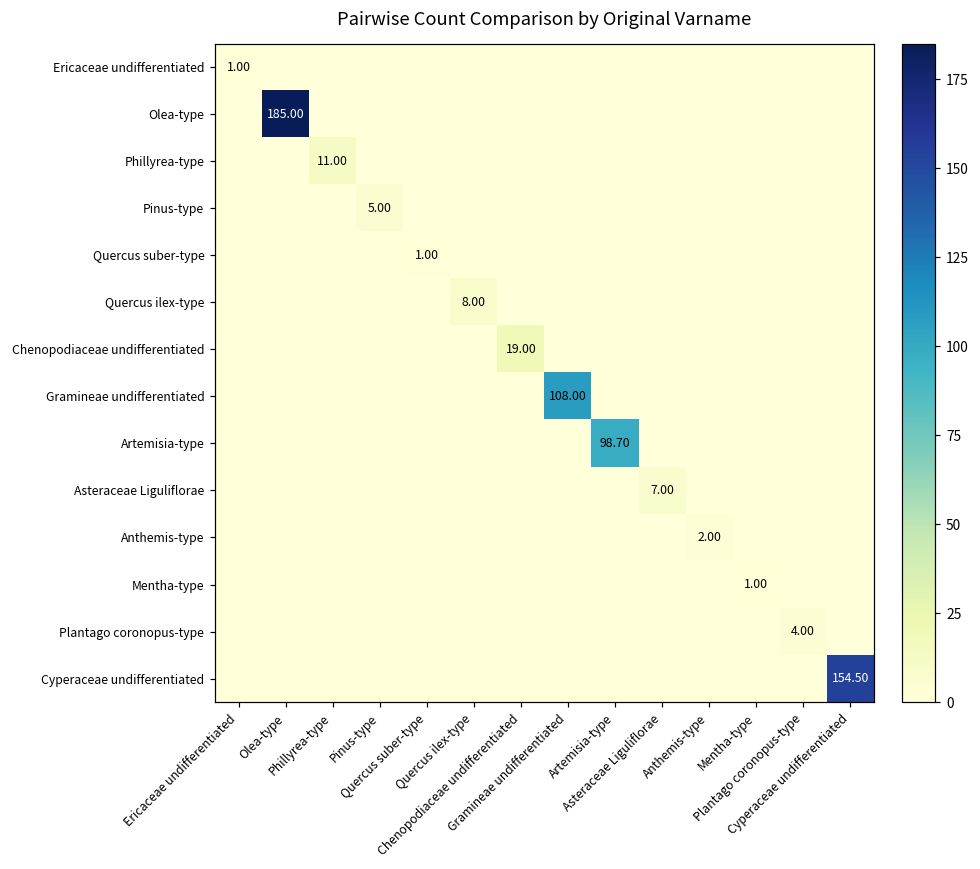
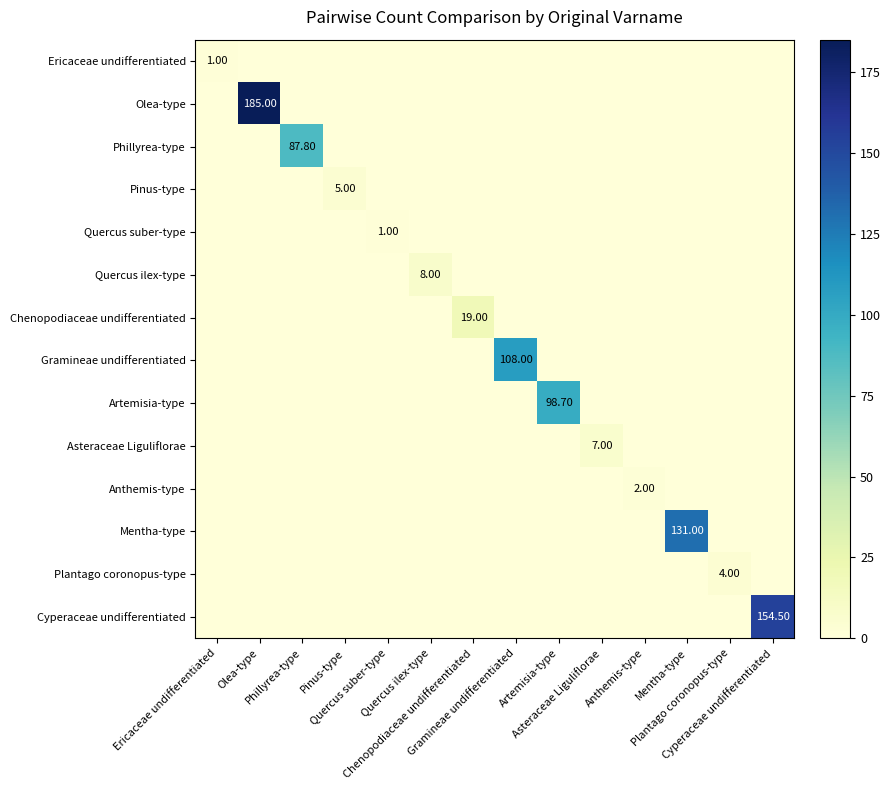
  {
    "Ericaceae undifferentiated": {
      "Ericaceae undifferentiated": 1.00
    },
    "Olea-type": {
      "Olea-type": 185.00
    },
    "Phillyrea-type": {
-     "Phillyrea-type": 11.00
+     "Phillyrea-type": 87.80
    },
    "Pinus-type": {
      "Pinus-type": 5.00
    },
    "Quercus suber-type": {
      "Quercus suber-type": 1.00
    },
    "Quercus ilex-type": {
      "Quercus ilex-type": 8.00
    },
    "Chenopodiaceae undifferentiated": {
      "Chenopodiaceae undifferentiated": 19.00
    },
    "Gramineae undifferentiated": {
      "Gramineae undifferentiated": 108.00
    },
    "Artemisia-type": {
      "Artemisia-type": 98.70
    },
    "Asteraceae Liguliflorae": {
      "Asteraceae Liguliflorae": 7.00
    },
    "Anthemis-type": {
      "Anthemis-type": 2.00
    },
    "Mentha-type": {
-     "Mentha-type": 1.00
+     "Mentha-type": 131.00
    },
    "Plantago coronopus-type": {
      "Plantago coronopus-type": 4.00
    },
    "Cyperaceae undifferentiated": {
      "Cyperaceae undifferentiated": 154.50
    }
  }
